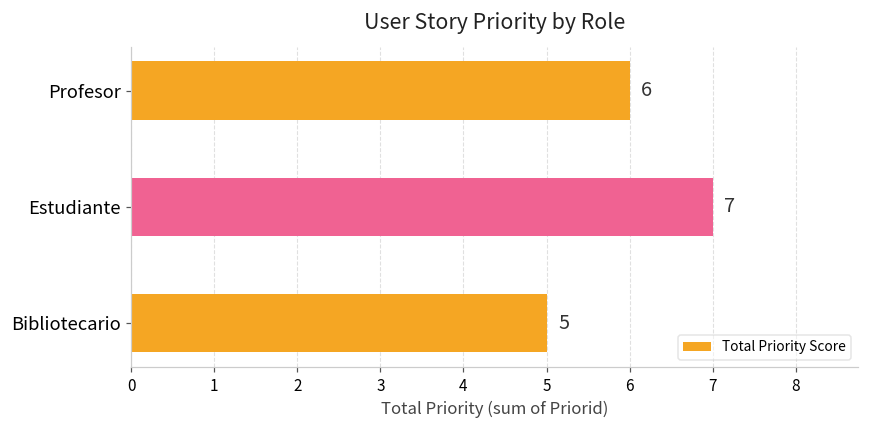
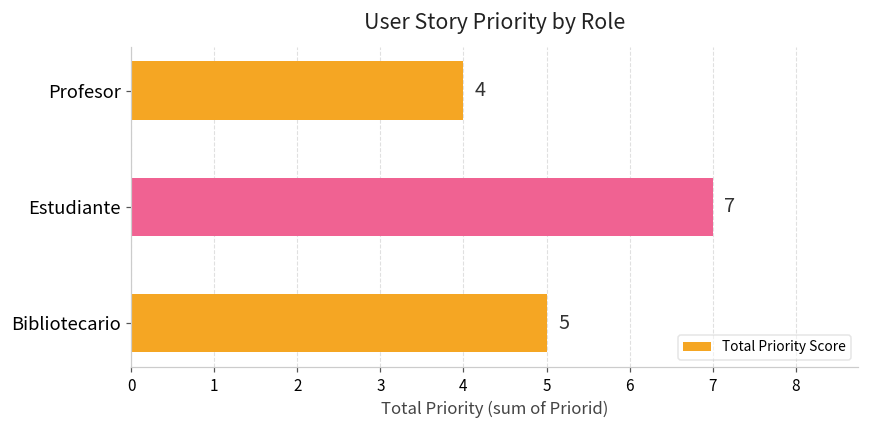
  {
-   "Profesor": 6,
+   "Profesor": 4,
    "Estudiante": 7,
    "Bibliotecario": 5
  }
